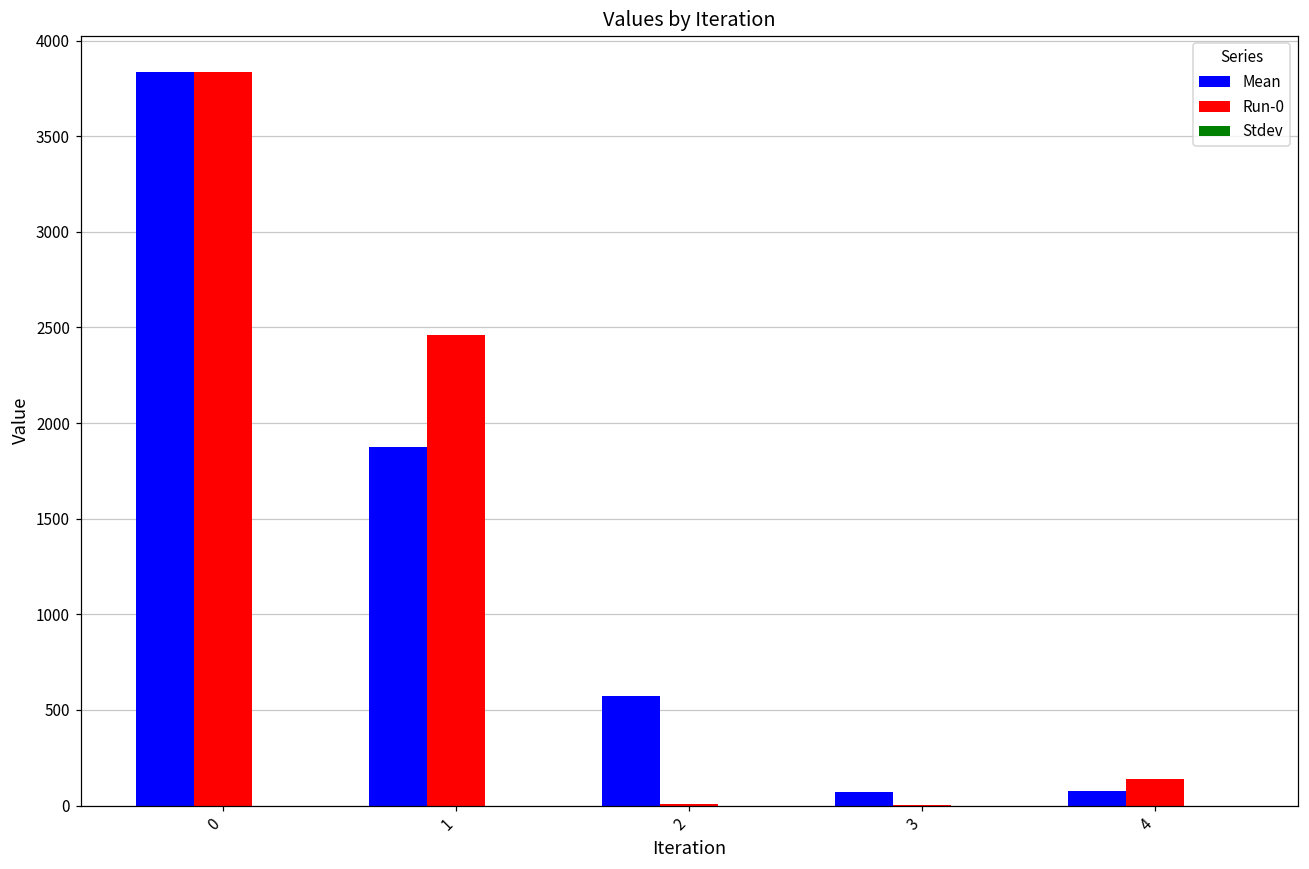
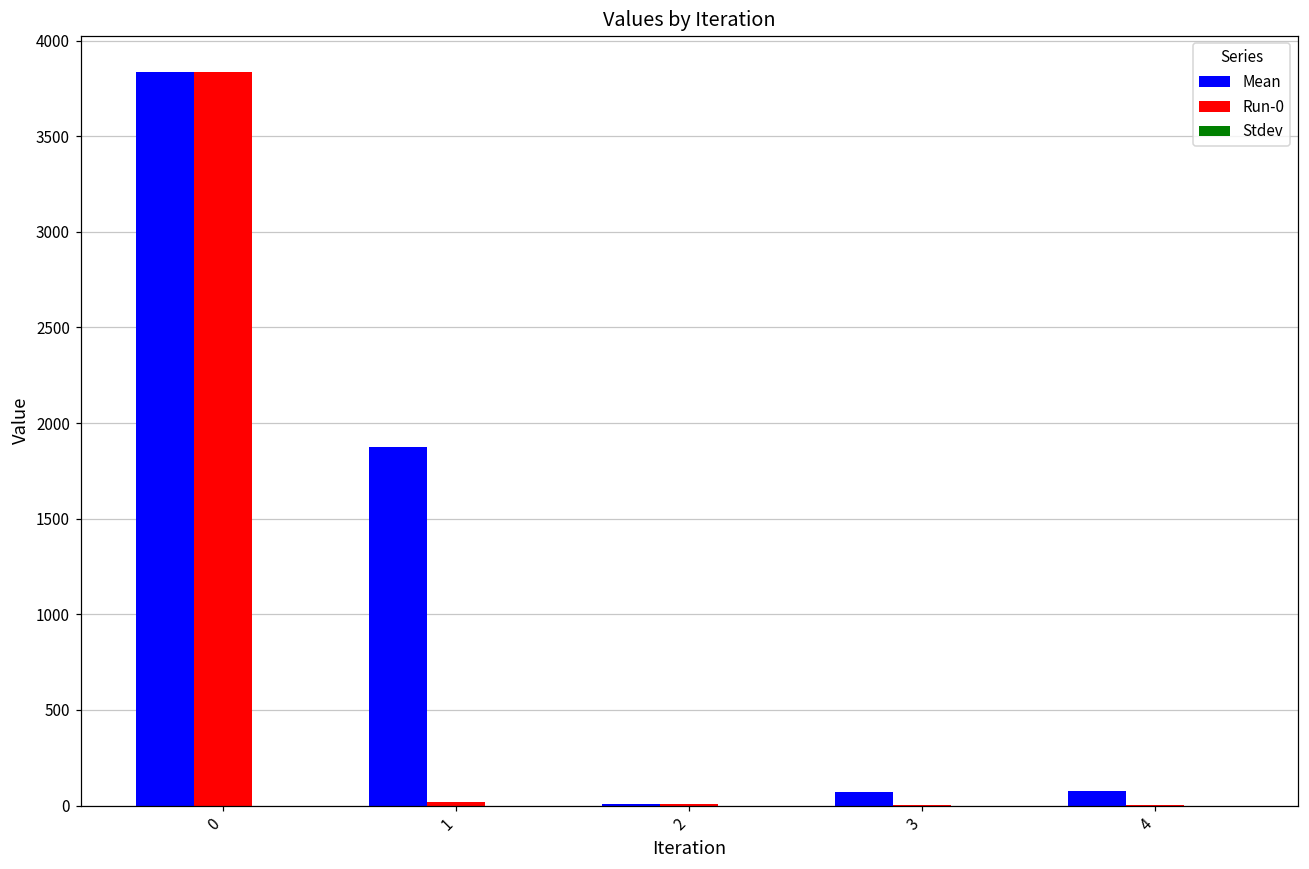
  {
    "Mean": {
      "0": 3830,
      "1": 1880,
-     "2": 570,
+     "2": 10,
      "3": 70,
      "4": 70
    },
    "Run-0": {
      "0": 3830,
-     "1": 2460,
-     "4": 140
+     "1": 20,
+     "4": 0
    },
    "Stdev": {
      "0": 0,
      "1": 0,
      "2": 0,
      "3": 0,
      "4": 0
    }
  }
